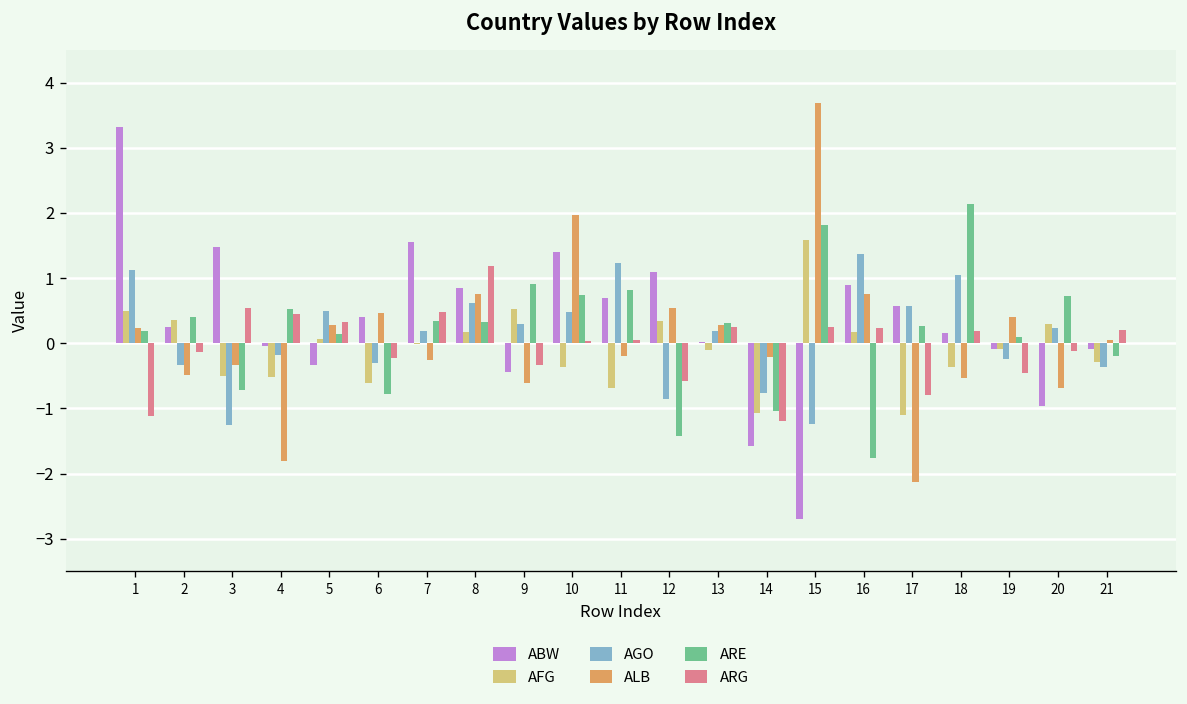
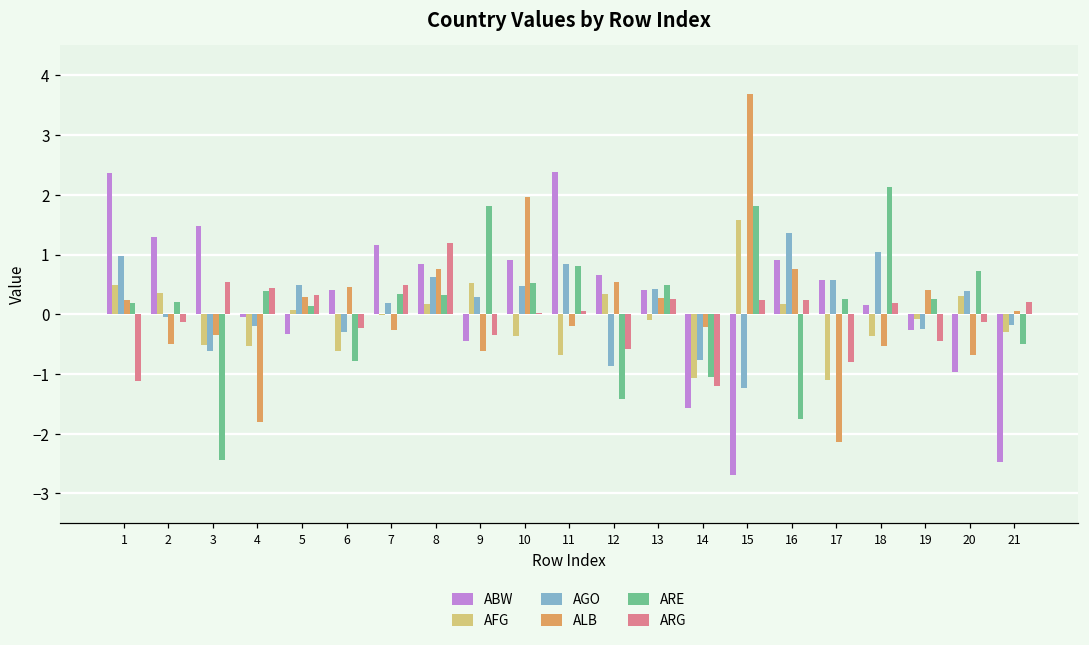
  {
    "ABW": {
-     "1": 3.3,
-     "2": 0.3,
+     "1": 2.4,
+     "2": 1.3,
      "3": 1.5,
      "4": 0.0,
      "5": -0.3,
      "6": 0.4,
-     "7": 1.6,
+     "7": 1.2,
      "8": 0.8,
      "9": -0.4,
-     "10": 1.4,
-     "11": 0.7,
-     "12": 1.1,
-     "13": 0.0,
+     "10": 0.9,
+     "11": 2.4,
+     "12": 0.7,
+     "13": 0.4,
      "14": -1.6,
      "15": -2.7,
      "16": 0.9,
      "17": 0.6,
      "18": 0.2,
-     "19": -0.1,
+     "19": -0.3,
      "20": -1.0,
-     "21": -0.1
+     "21": -2.5
    },
    "AGO": {
-     "1": 1.1,
-     "2": -0.3,
-     "3": -1.3,
+     "1": 1.0,
+     "2": 0.0,
+     "3": -0.6,
      "4": -0.2,
      "5": 0.5,
      "6": -0.3,
      "7": 0.2,
      "8": 0.6,
      "9": 0.3,
      "10": 0.5,
-     "11": 1.2,
+     "11": 0.8,
      "12": -0.9,
-     "13": 0.2,
+     "13": 0.4,
      "14": -0.8,
      "15": -1.2,
      "16": 1.4,
      "17": 0.6,
      "18": 1.0,
      "19": -0.2,
-     "20": 0.2,
-     "21": -0.4
+     "20": 0.4,
+     "21": -0.2
    },
    "ARE": {
      "1": 0.2,
-     "2": 0.4,
-     "3": -0.7,
-     "4": 0.5,
+     "2": 0.2,
+     "3": -2.4,
+     "4": 0.4,
      "5": 0.1,
      "6": -0.8,
      "7": 0.3,
      "8": 0.3,
-     "9": 0.9,
-     "10": 0.7,
+     "9": 1.8,
+     "10": 0.5,
      "11": 0.8,
      "12": -1.4,
-     "13": 0.3,
+     "13": 0.5,
      "14": -1.0,
      "15": 1.8,
      "16": -1.8,
      "17": 0.3,
      "18": 2.1,
-     "19": 0.1,
+     "19": 0.2,
      "20": 0.7,
-     "21": -0.2
+     "21": -0.5
    }
  }
